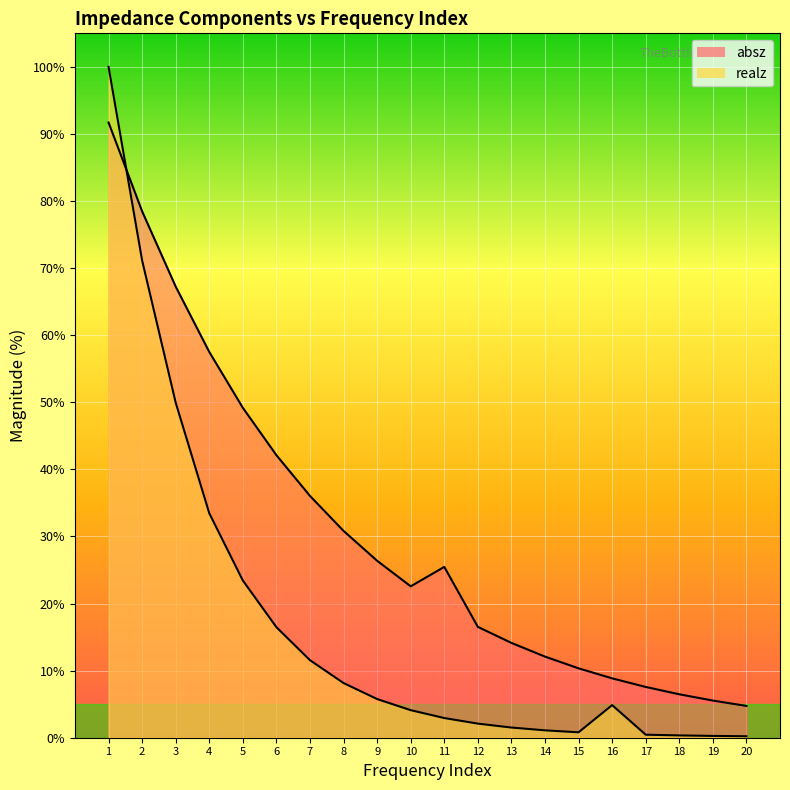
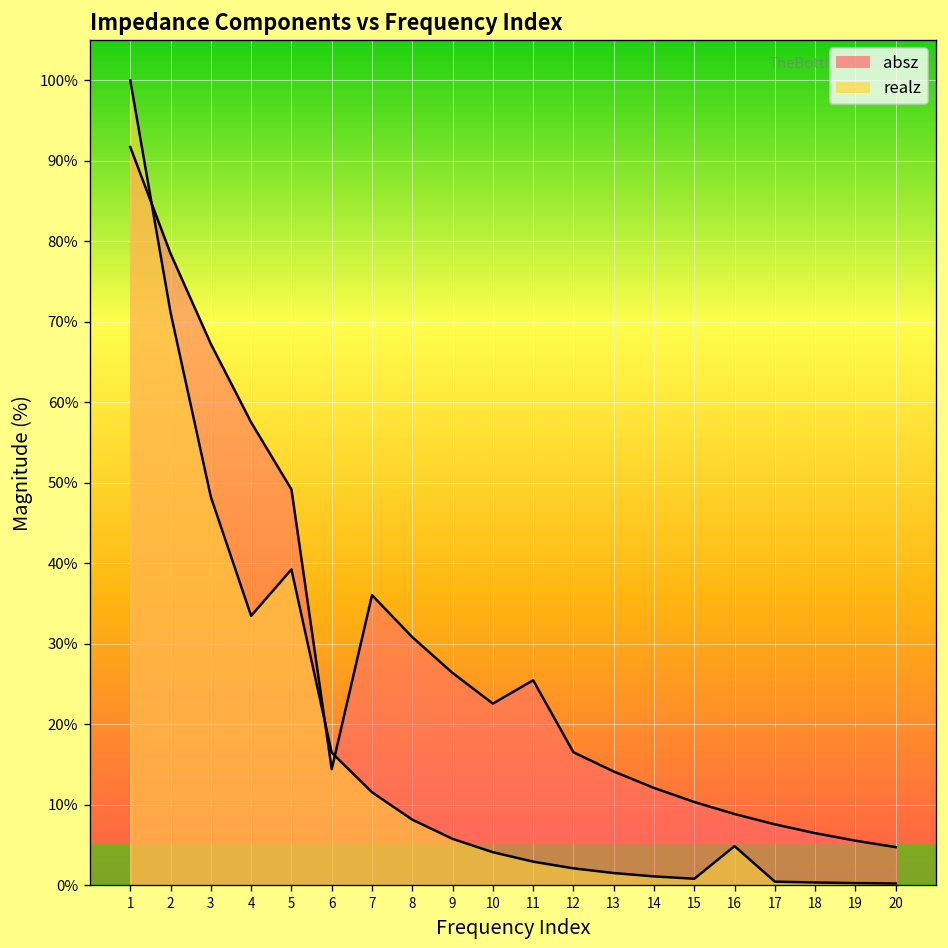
  {
    "absz": {
      "1": "92%",
      "2": "78%",
      "3": "67%",
      "4": "58%",
      "5": "49%",
-     "6": "42%",
+     "6": "14%",
      "7": "36%",
      "8": "31%",
      "9": "26%",
      "10": "23%",
      "11": "25%",
      "12": "17%",
      "13": "14%",
      "14": "12%",
      "15": "10%",
      "16": "9%",
      "17": "8%",
      "18": "6%",
      "19": "6%"
    },
    "realz": {
      "1": "100%",
      "2": "71%",
-     "3": "50%",
+     "3": "48%",
      "4": "33%",
-     "5": "23%",
+     "5": "39%",
      "6": "16%",
      "7": "12%",
      "8": "8%",
      "9": "6%"
    }
  }
